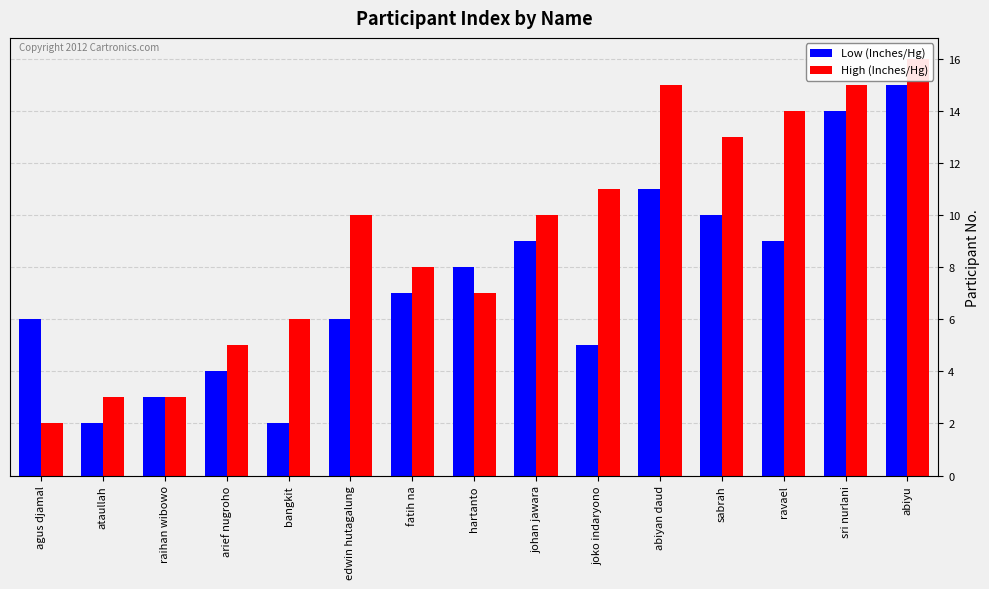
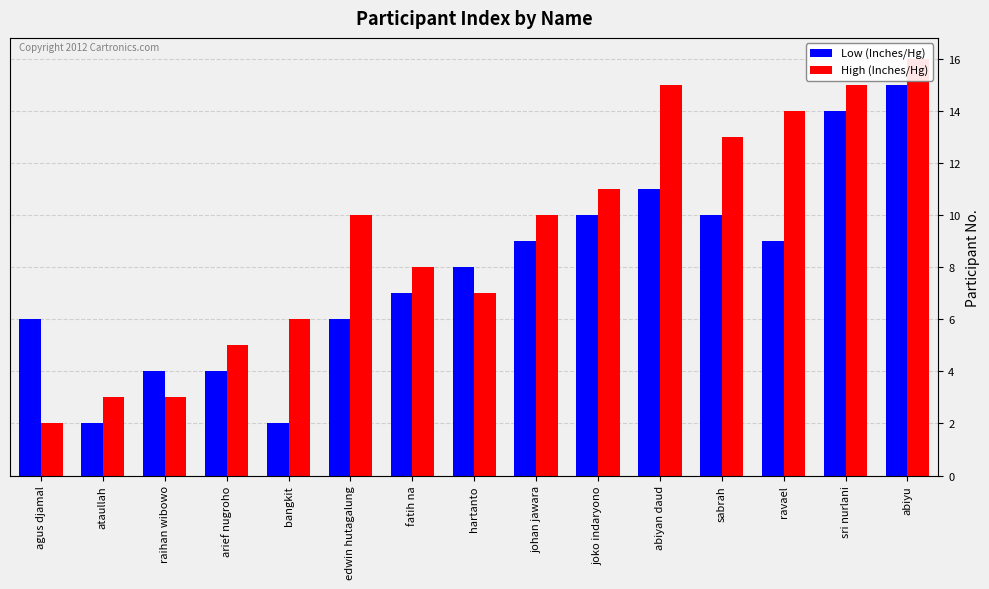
  {
    "Low (Inches/Hg)": {
      "agus djamal": 6,
      "ataullah": 2,
-     "raihan wibowo": 3,
+     "raihan wibowo": 4,
      "arief nugroho": 4,
      "bangkit": 2,
      "edwin hutagalung": 6,
      "fatih na": 7,
      "hartanto": 8,
      "johan jawara": 9,
-     "joko indaryono": 5,
+     "joko indaryono": 10,
      "abiyan daud": 11,
      "sabrah": 10,
      "ravael": 9,
      "sri nurlani": 14,
      "abiyu": 15
    },
    "High (Inches/Hg)": {
      "agus djamal": 2,
      "ataullah": 3,
      "raihan wibowo": 3,
      "arief nugroho": 5,
      "bangkit": 6,
      "edwin hutagalung": 10,
      "fatih na": 8,
      "hartanto": 7,
      "johan jawara": 10,
      "joko indaryono": 11,
      "abiyan daud": 15,
      "sabrah": 13,
      "ravael": 14,
      "sri nurlani": 15
    }
  }
